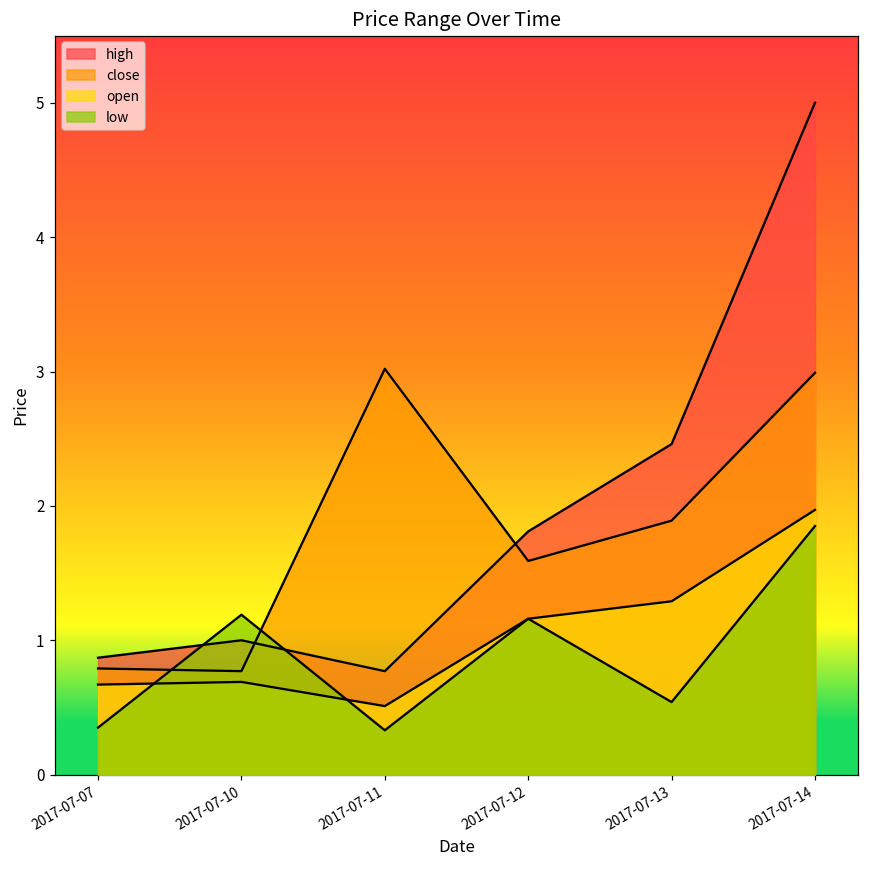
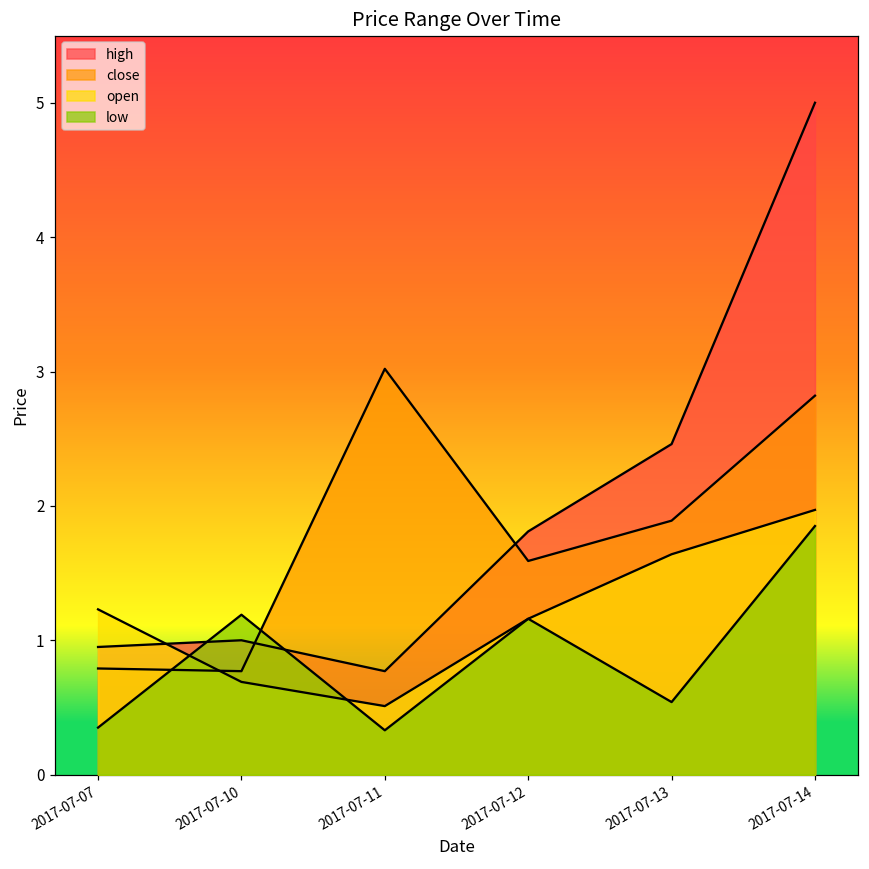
  {
    "high": {
-     "2017-07-07": 0.87,
+     "2017-07-07": 0.95,
      "2017-07-10": 1.00,
      "2017-07-11": 0.77,
      "2017-07-12": 1.81,
      "2017-07-13": 2.46,
      "2017-07-14": 5.00
    },
    "close": {
      "2017-07-07": 0.79,
      "2017-07-10": 0.77,
      "2017-07-11": 3.02,
      "2017-07-12": 1.59,
      "2017-07-13": 1.89,
-     "2017-07-14": 2.99
+     "2017-07-14": 2.82
    },
    "open": {
-     "2017-07-07": 0.67,
+     "2017-07-07": 1.23,
      "2017-07-10": 0.69,
      "2017-07-11": 0.51,
-     "2017-07-13": 1.29,
+     "2017-07-13": 1.64,
      "2017-07-14": 1.97
    },
    "low": {
      "2017-07-07": 0.35,
      "2017-07-10": 1.19,
      "2017-07-11": 0.33,
      "2017-07-13": 0.54,
      "2017-07-14": 1.85
    }
  }
